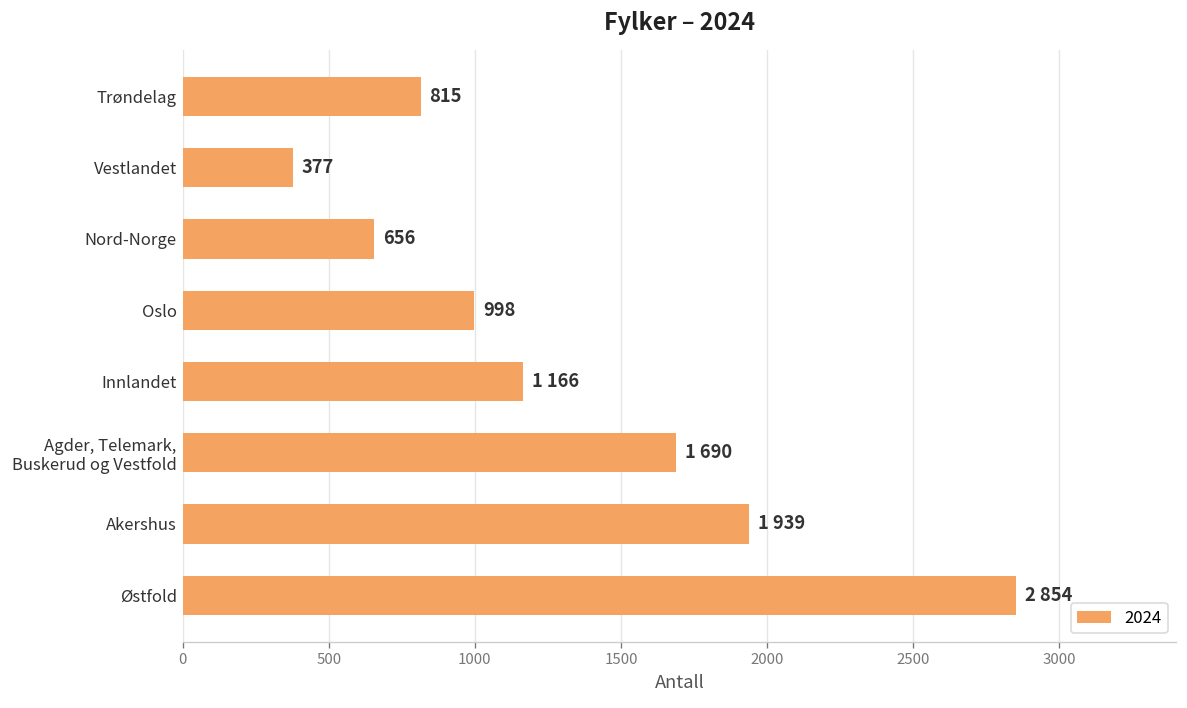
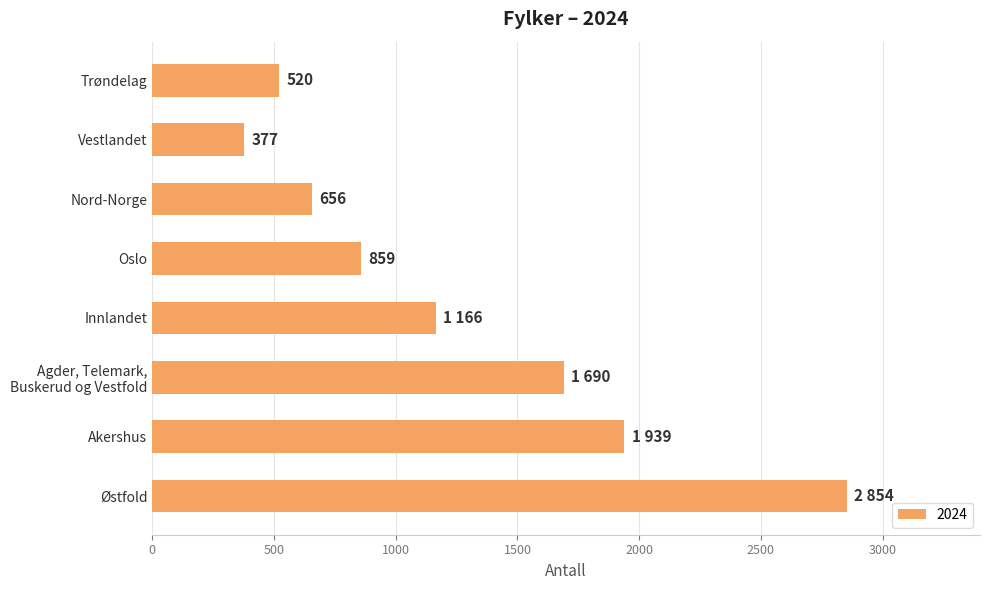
  {
-   "Trøndelag": 815,
+   "Trøndelag": 520,
    "Vestlandet": 377,
    "Nord-Norge": 656,
-   "Oslo": 998
+   "Oslo": 859
  }
